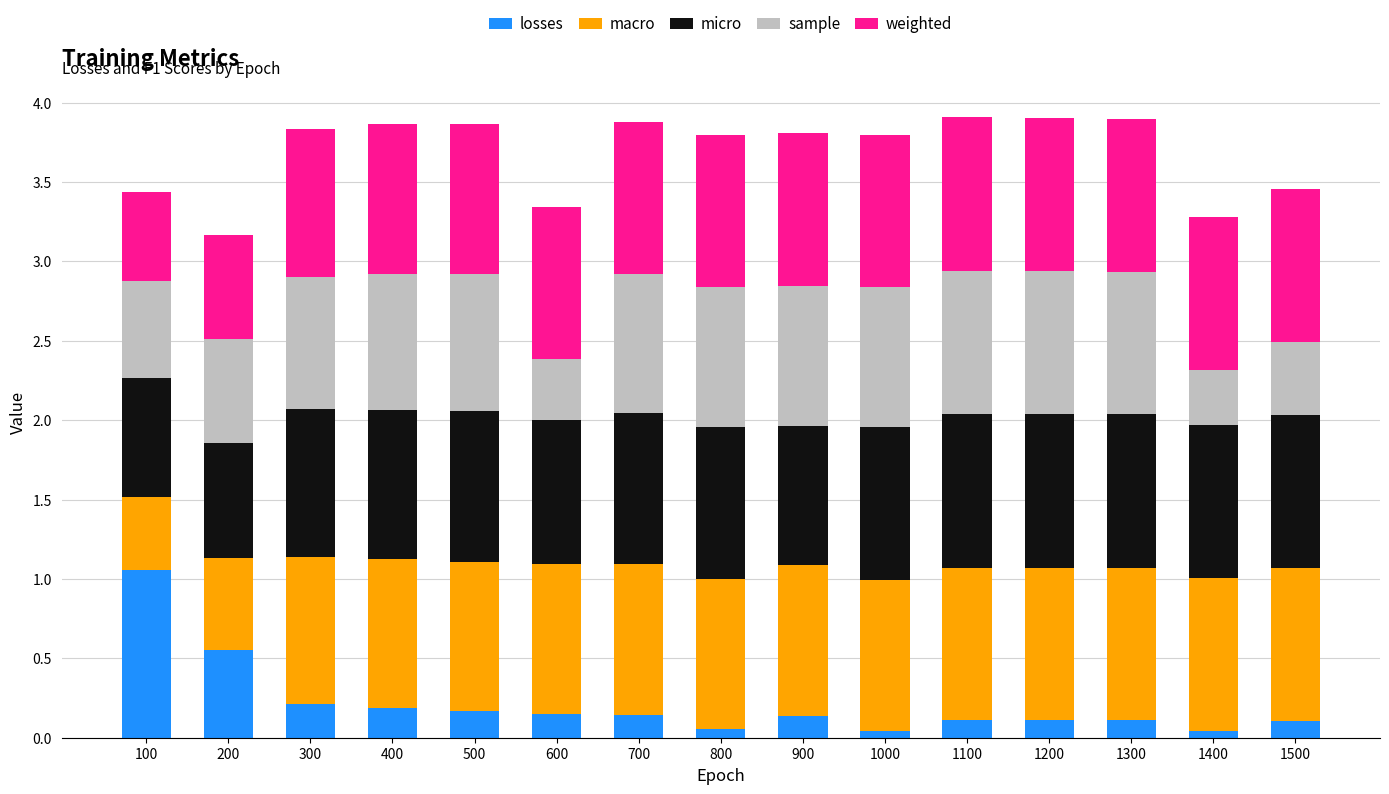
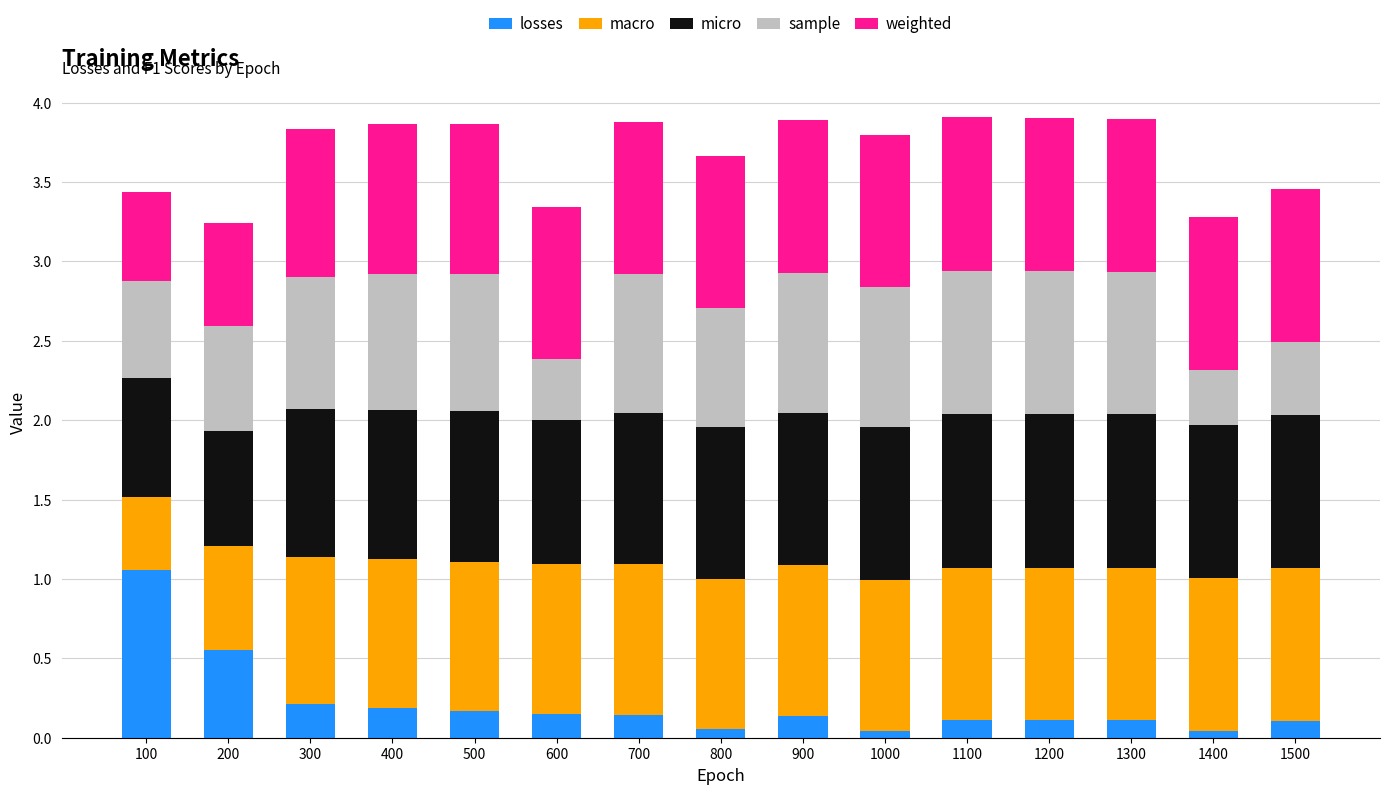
  {
    "losses": {
      "100": 1.05,
      "200": 0.55,
      "300": 0.21,
      "400": 0.19,
      "500": 0.17,
      "600": 0.15,
      "700": 0.15,
      "800": 0.05,
      "900": 0.14,
      "1000": 0.05,
      "1100": 0.11,
      "1200": 0.11,
      "1300": 0.11,
      "1400": 0.04,
      "1500": 0.11
    },
    "macro": {
      "100": 0.46,
-     "200": 0.57,
+     "200": 0.65,
      "300": 0.93,
      "400": 0.93,
      "500": 0.94,
      "600": 0.95,
      "700": 0.95,
      "800": 0.95,
      "900": 0.95,
      "1000": 0.95,
      "1100": 0.96,
      "1200": 0.96,
      "1300": 0.96,
      "1400": 0.96,
      "1500": 0.96
    },
    "micro": {
      "100": 0.75,
      "200": 0.73,
      "300": 0.93,
      "400": 0.94,
      "500": 0.95,
      "600": 0.90,
      "700": 0.95,
      "800": 0.96,
-     "900": 0.88,
+     "900": 0.96,
      "1000": 0.96,
      "1100": 0.97,
      "1200": 0.97,
      "1300": 0.97,
      "1400": 0.97,
      "1500": 0.97
    },
    "sample": {
      "100": 0.61,
      "200": 0.66,
      "300": 0.83,
      "400": 0.86,
      "500": 0.86,
      "600": 0.39,
      "700": 0.87,
-     "800": 0.88,
+     "800": 0.75,
      "900": 0.88,
      "1000": 0.88,
      "1100": 0.90,
      "1200": 0.90,
      "1300": 0.89,
      "1400": 0.34,
      "1500": 0.46
    },
    "weighted": {
      "100": 0.56,
      "200": 0.65,
      "300": 0.93,
      "400": 0.94,
      "500": 0.95,
      "600": 0.95,
      "700": 0.96,
      "800": 0.96,
      "900": 0.96,
      "1000": 0.96,
      "1100": 0.97,
      "1200": 0.97,
      "1300": 0.97,
      "1400": 0.97,
      "1500": 0.97
    }
  }
